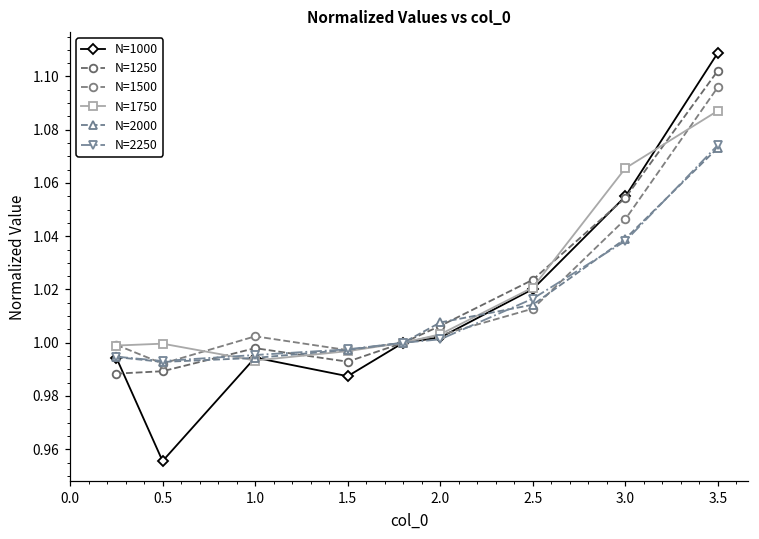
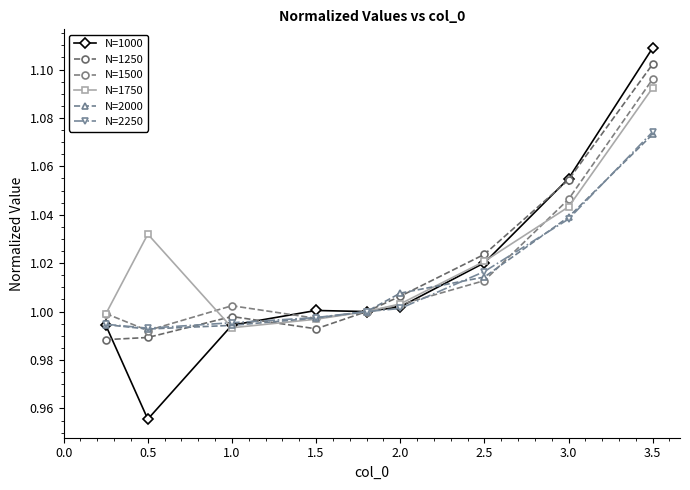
  {
    "N=1000": {
      "0.5": 0.956,
-     "1.5": 0.987,
+     "1.5": 1.000,
      "3.5": 1.109
    },
    "N=1750": {
-     "0.5": 1.000,
-     "3.0": 1.066,
-     "3.5": 1.087
+     "0.5": 1.032,
+     "3.0": 1.043,
+     "3.5": 1.092
    }
  }
